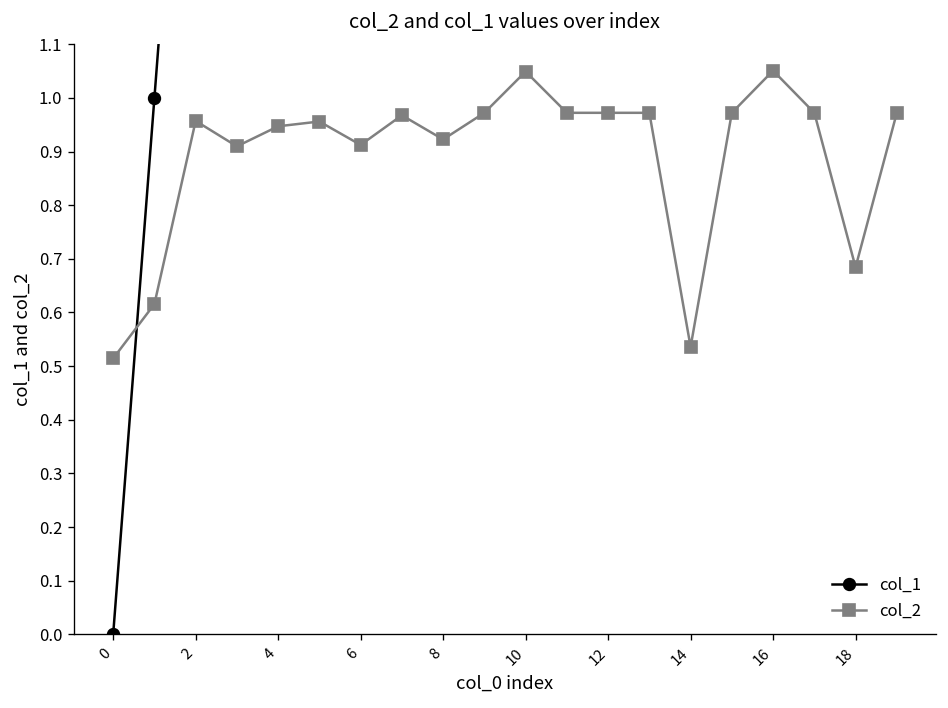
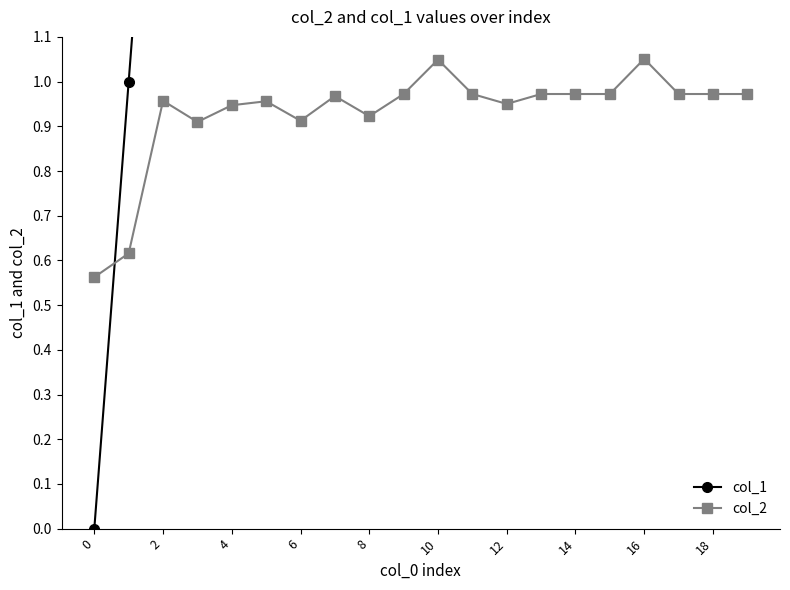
  {
    "col_1": {
      "0": 0.00
    },
    "col_2": {
-     "0": 0.51,
+     "0": 0.56,
      "2": 0.96,
      "4": 0.95,
      "6": 0.91,
      "8": 0.92,
      "10": 1.05,
-     "12": 0.97,
-     "14": 0.54,
+     "12": 0.95,
+     "14": 0.97,
      "16": 1.05,
-     "18": 0.68
+     "18": 0.97
    }
  }
